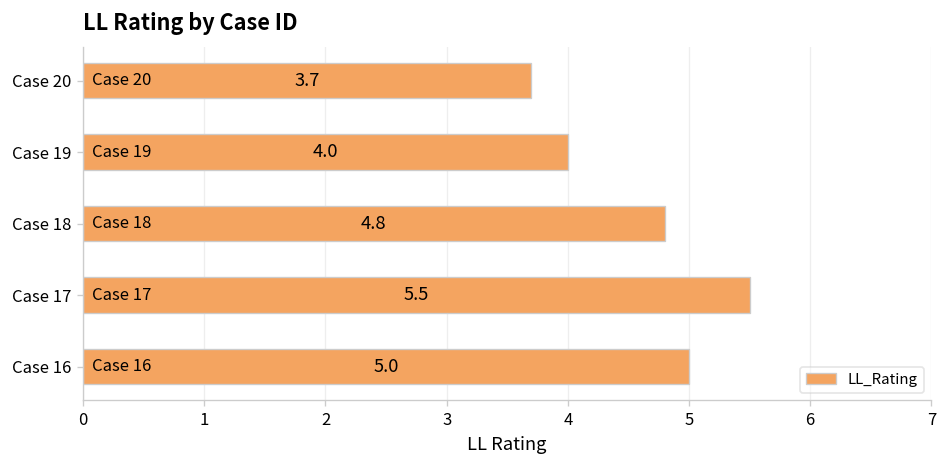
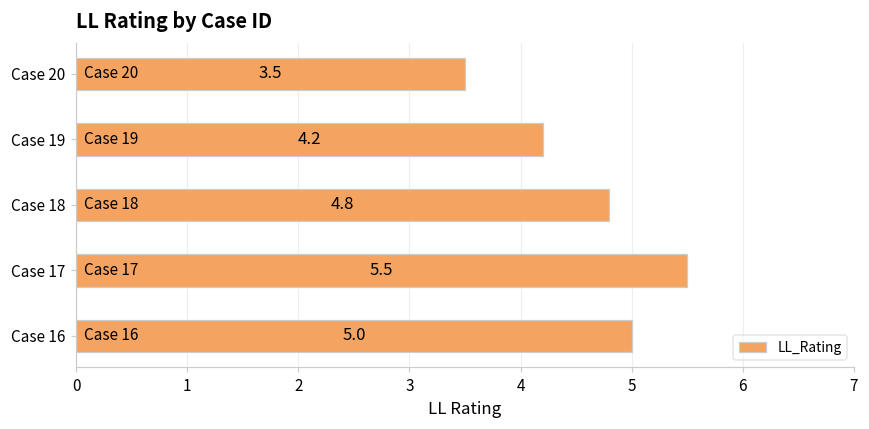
  {
-   "Case 20": 3.7,
-   "Case 19": 4.0,
+   "Case 20": 3.5,
+   "Case 19": 4.2,
    "Case 18": 4.8,
    "Case 17": 5.5,
    "Case 16": 5.0
  }
